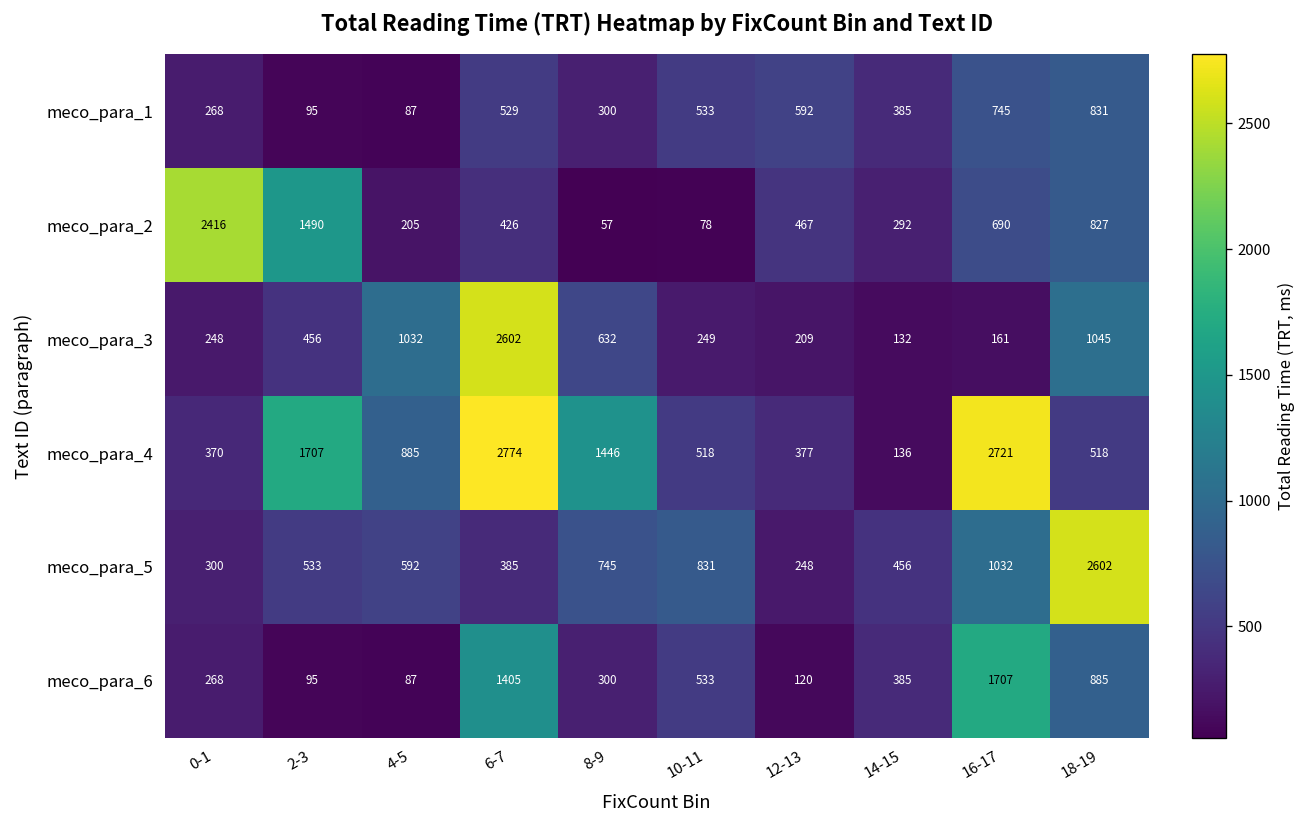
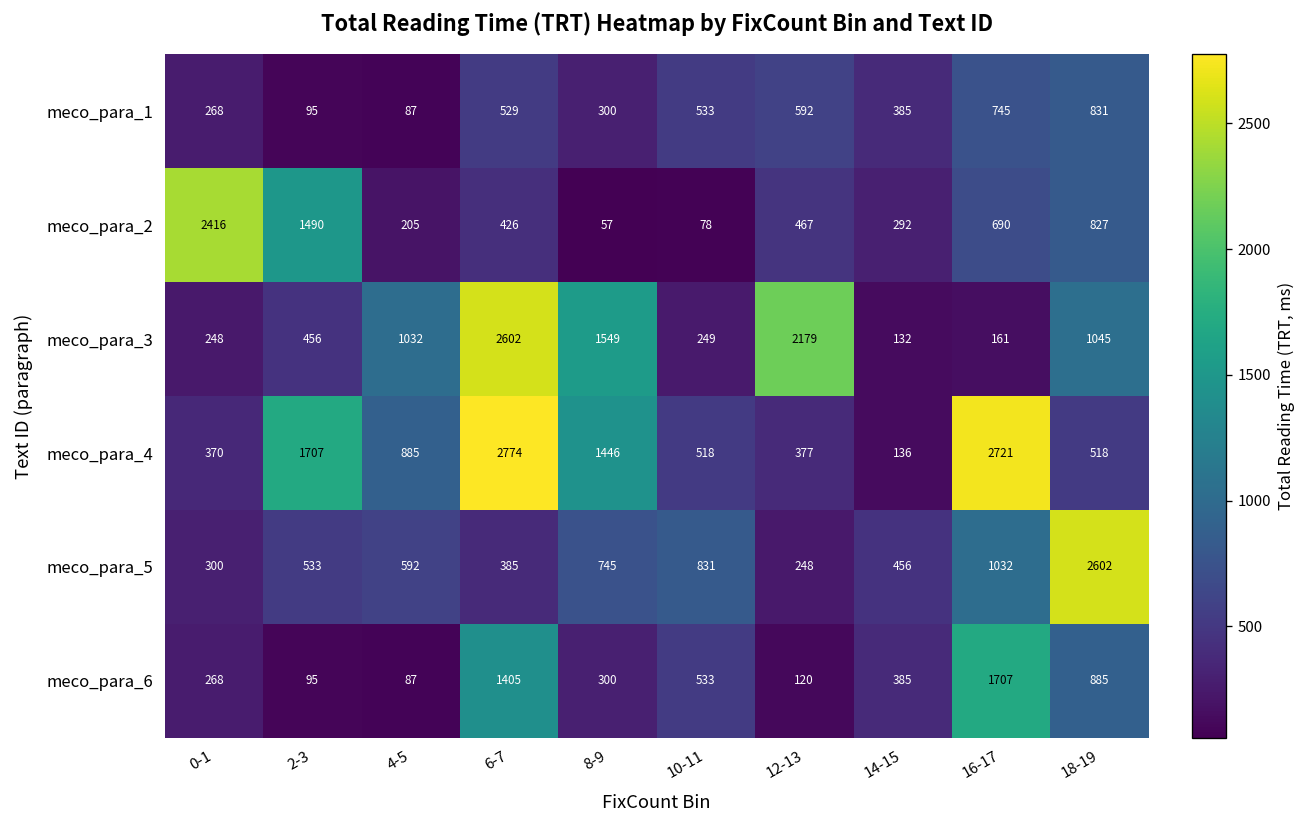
  {
    "meco_para_1": {
      "0-1": 268,
      "2-3": 95,
      "4-5": 87,
      "6-7": 529,
      "8-9": 300,
      "10-11": 533,
      "12-13": 592,
      "14-15": 385,
      "16-17": 745,
      "18-19": 831
    },
    "meco_para_2": {
      "0-1": 2416,
      "2-3": 1490,
      "4-5": 205,
      "6-7": 426,
      "8-9": 57,
      "10-11": 78,
      "12-13": 467,
      "14-15": 292,
      "16-17": 690,
      "18-19": 827
    },
    "meco_para_3": {
      "0-1": 248,
      "2-3": 456,
      "4-5": 1032,
      "6-7": 2602,
-     "8-9": 632,
+     "8-9": 1549,
      "10-11": 249,
-     "12-13": 209,
+     "12-13": 2179,
      "14-15": 132,
      "16-17": 161,
      "18-19": 1045
    },
    "meco_para_4": {
      "0-1": 370,
      "2-3": 1707,
      "4-5": 885,
      "6-7": 2774,
      "8-9": 1446,
      "10-11": 518,
      "12-13": 377,
      "14-15": 136,
      "16-17": 2721,
      "18-19": 518
    },
    "meco_para_5": {
      "0-1": 300,
      "2-3": 533,
      "4-5": 592,
      "6-7": 385,
      "8-9": 745,
      "10-11": 831,
      "12-13": 248,
      "14-15": 456,
      "16-17": 1032,
      "18-19": 2602
    },
    "meco_para_6": {
      "0-1": 268,
      "2-3": 95,
      "4-5": 87,
      "6-7": 1405,
      "8-9": 300,
      "10-11": 533,
      "12-13": 120,
      "14-15": 385,
      "16-17": 1707,
      "18-19": 885
    }
  }
